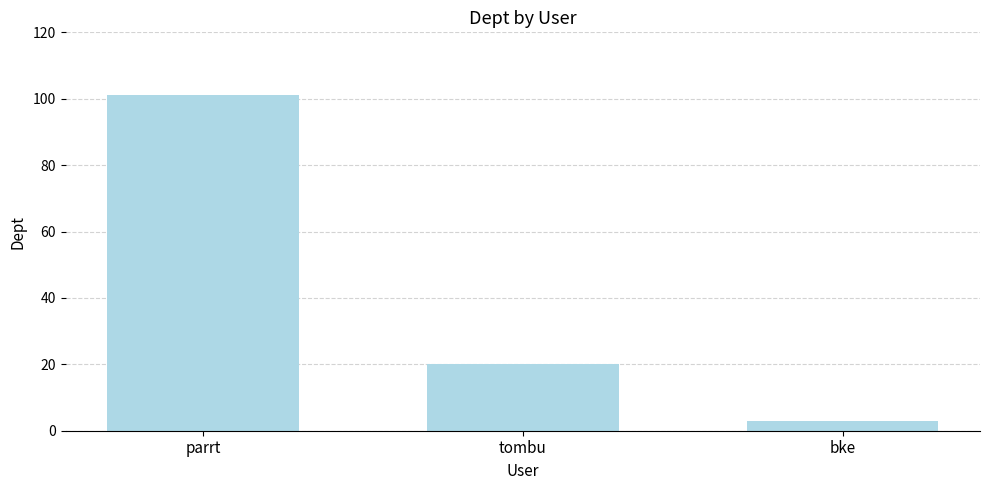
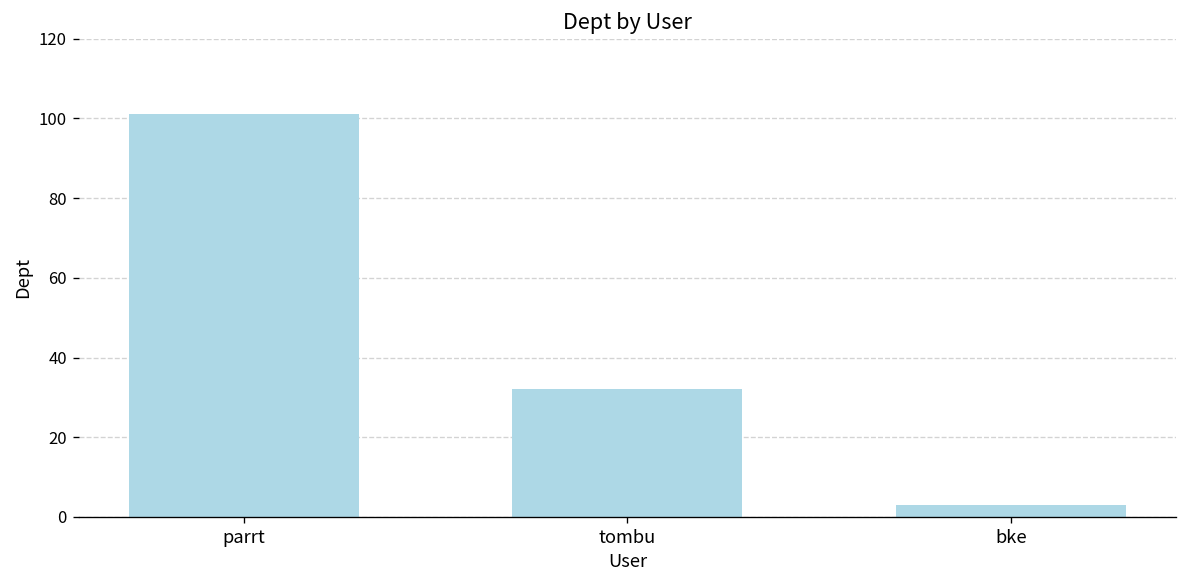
  {
    "parrt": 101,
-   "tombu": 20,
+   "tombu": 32,
    "bke": 3
  }
